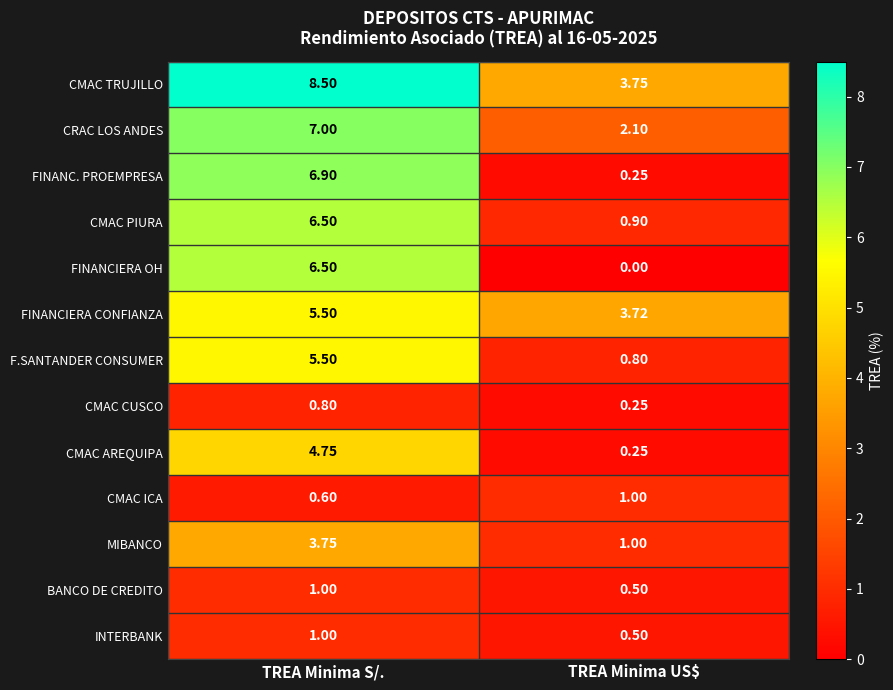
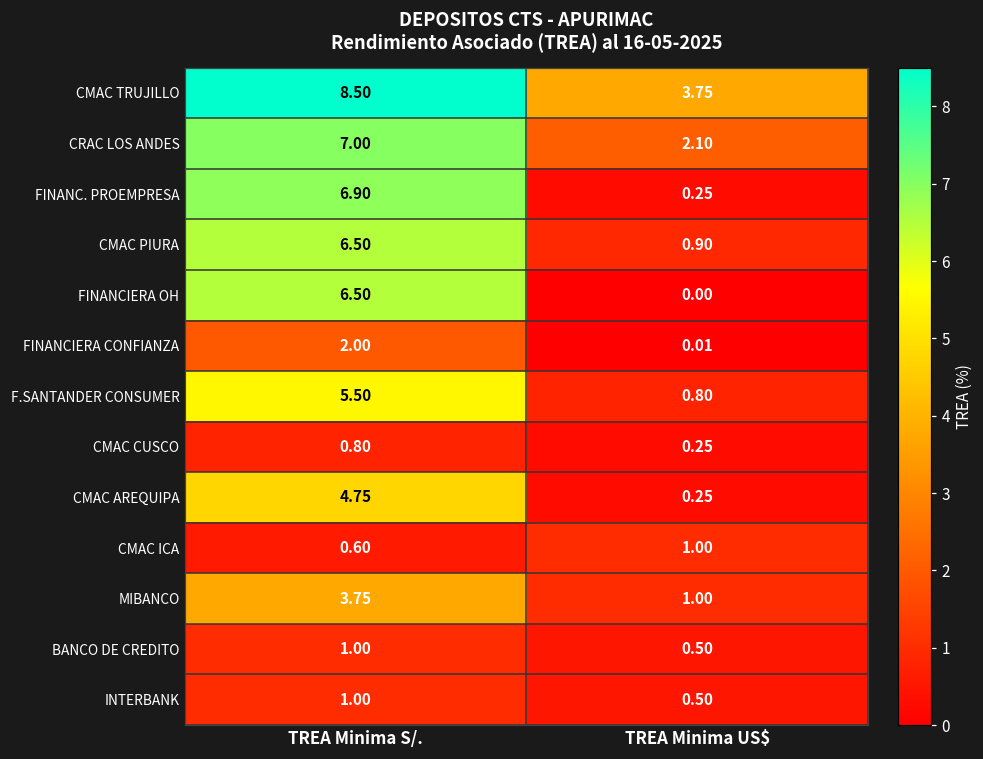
  {
    "CMAC TRUJILLO": {
      "TREA Minima S/.": 8.50,
      "TREA Minima US$": 3.75
    },
    "CRAC LOS ANDES": {
      "TREA Minima S/.": 7.00,
      "TREA Minima US$": 2.10
    },
    "FINANC. PROEMPRESA": {
      "TREA Minima S/.": 6.90,
      "TREA Minima US$": 0.25
    },
    "CMAC PIURA": {
      "TREA Minima S/.": 6.50,
      "TREA Minima US$": 0.90
    },
    "FINANCIERA OH": {
      "TREA Minima S/.": 6.50,
      "TREA Minima US$": 0.00
    },
    "FINANCIERA CONFIANZA": {
-     "TREA Minima S/.": 5.50,
-     "TREA Minima US$": 3.72
+     "TREA Minima S/.": 2.00,
+     "TREA Minima US$": 0.01
    },
    "F.SANTANDER CONSUMER": {
      "TREA Minima S/.": 5.50,
      "TREA Minima US$": 0.80
    },
    "CMAC CUSCO": {
      "TREA Minima S/.": 0.80,
      "TREA Minima US$": 0.25
    },
    "CMAC AREQUIPA": {
      "TREA Minima S/.": 4.75,
      "TREA Minima US$": 0.25
    },
    "CMAC ICA": {
      "TREA Minima S/.": 0.60,
      "TREA Minima US$": 1.00
    },
    "MIBANCO": {
      "TREA Minima S/.": 3.75,
      "TREA Minima US$": 1.00
    },
    "BANCO DE CREDITO": {
      "TREA Minima S/.": 1.00,
      "TREA Minima US$": 0.50
    },
    "INTERBANK": {
      "TREA Minima S/.": 1.00,
      "TREA Minima US$": 0.50
    }
  }
